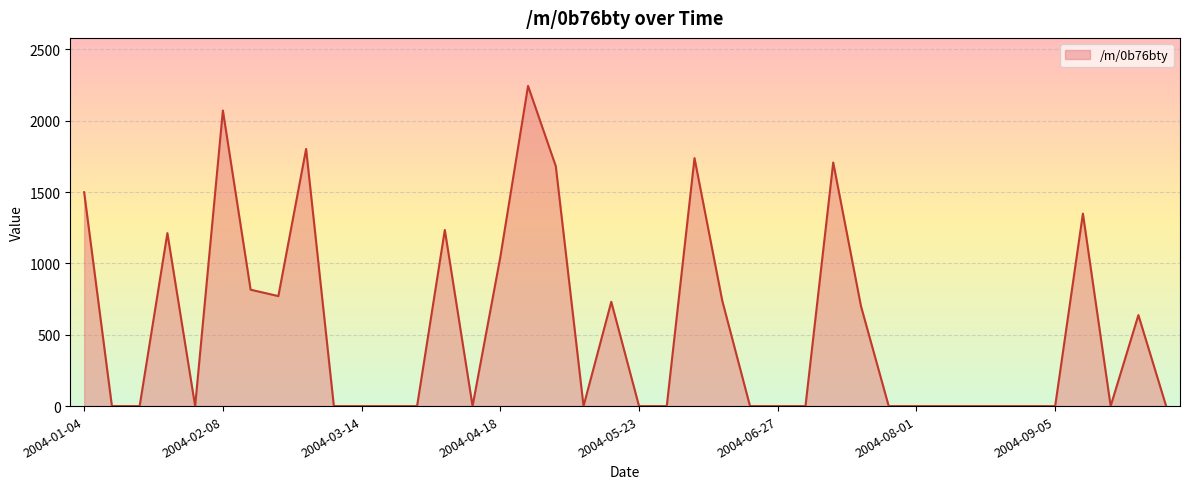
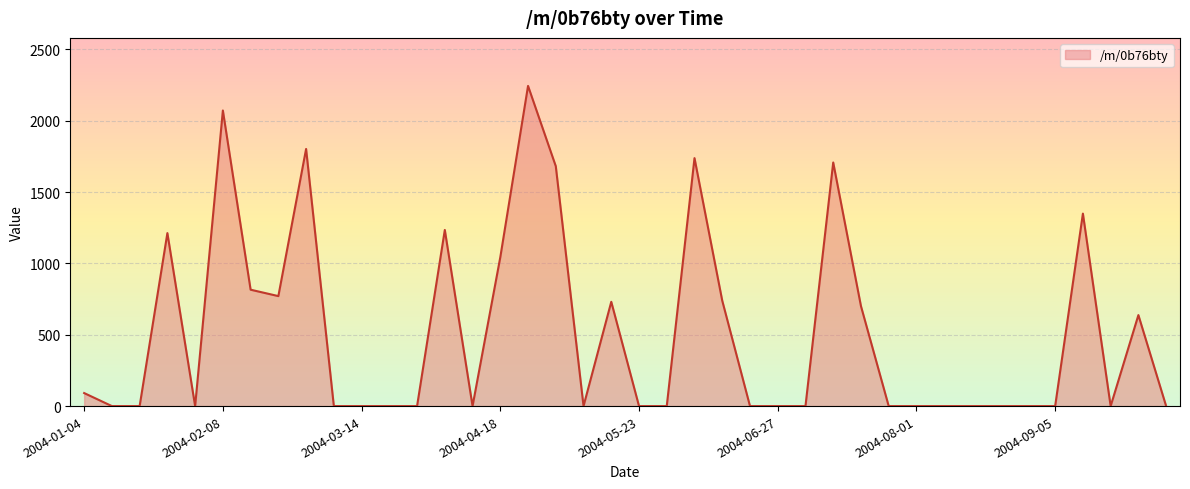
  {
-   "2004-01-04": 1500,
+   "2004-01-04": 90,
    "2004-02-08": 2070,
    "2004-03-14": 0,
    "2004-04-18": 1040,
    "2004-05-23": 0,
    "2004-06-27": 0,
    "2004-08-01": 0,
    "2004-09-05": 0
  }
